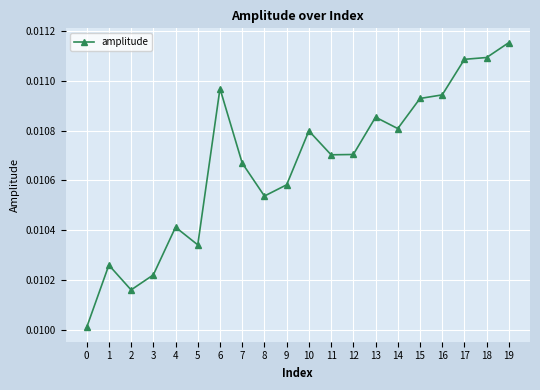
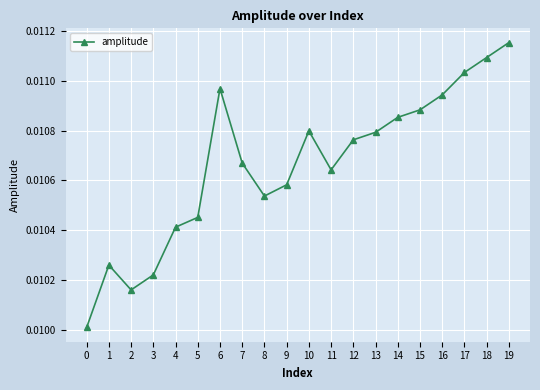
  {
    "0": 0.01001,
    "1": 0.01026,
    "2": 0.01016,
    "3": 0.01022,
    "4": 0.01041,
-   "5": 0.01034,
+   "5": 0.01045,
    "6": 0.01097,
    "7": 0.01067,
    "8": 0.01054,
    "9": 0.01058,
    "10": 0.01080,
-   "11": 0.01070,
-   "12": 0.01070,
-   "13": 0.01085,
-   "14": 0.01081,
-   "15": 0.01093,
+   "11": 0.01064,
+   "12": 0.01076,
+   "13": 0.01079,
+   "14": 0.01085,
+   "15": 0.01088,
    "16": 0.01094,
-   "17": 0.01109,
+   "17": 0.01103,
    "18": 0.01109,
    "19": 0.01115
  }
